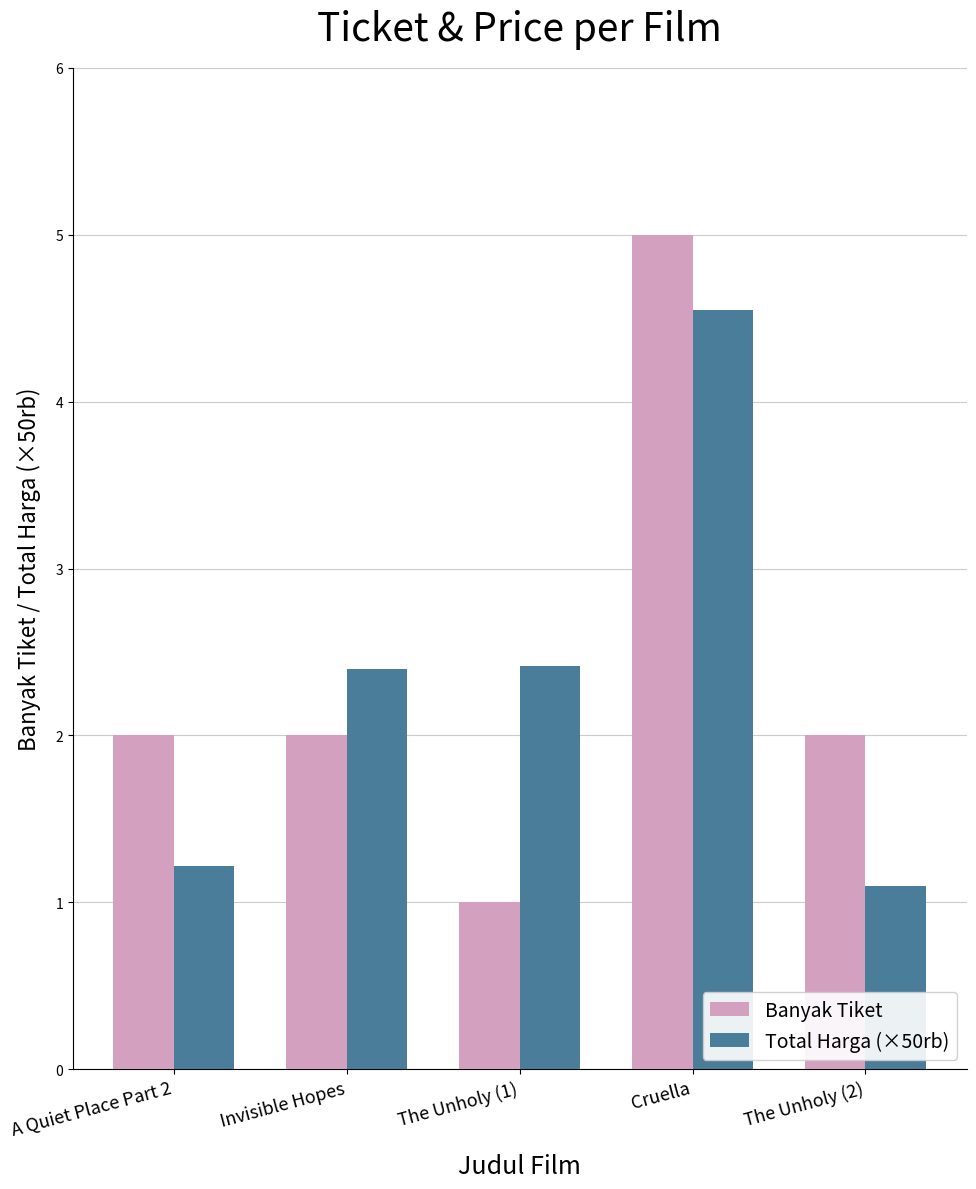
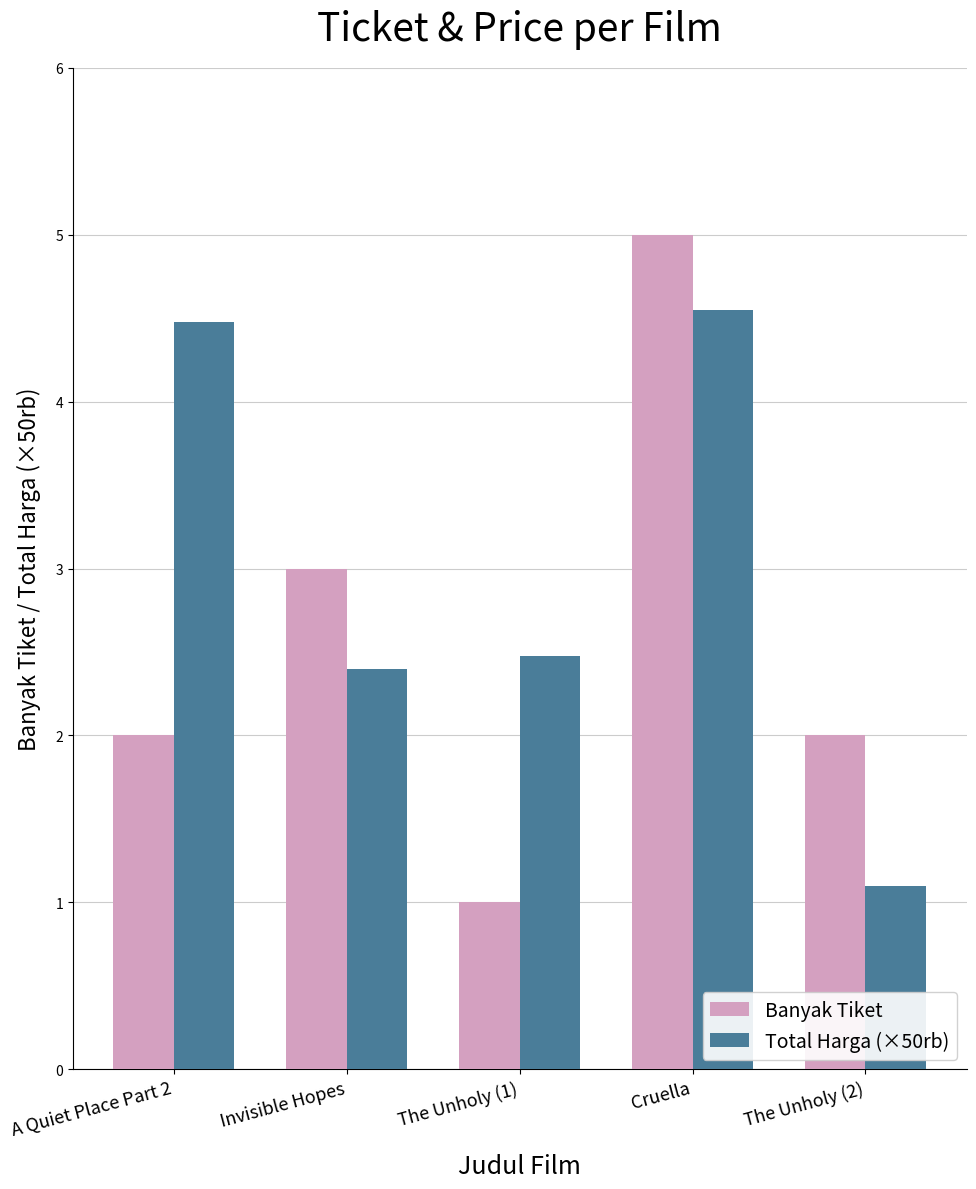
  {
    "Banyak Tiket": {
      "A Quiet Place Part 2": 2,
-     "Invisible Hopes": 2,
+     "Invisible Hopes": 3,
      "The Unholy (1)": 1,
      "Cruella": 5,
      "The Unholy (2)": 2
    },
    "Total Harga (×50rb)": {
-     "A Quiet Place Part 2": 1.22,
+     "A Quiet Place Part 2": 4.48,
      "Invisible Hopes": 2.40,
-     "The Unholy (1)": 2.42,
+     "The Unholy (1)": 2.48,
      "Cruella": 4.55,
      "The Unholy (2)": 1.10
    }
  }
